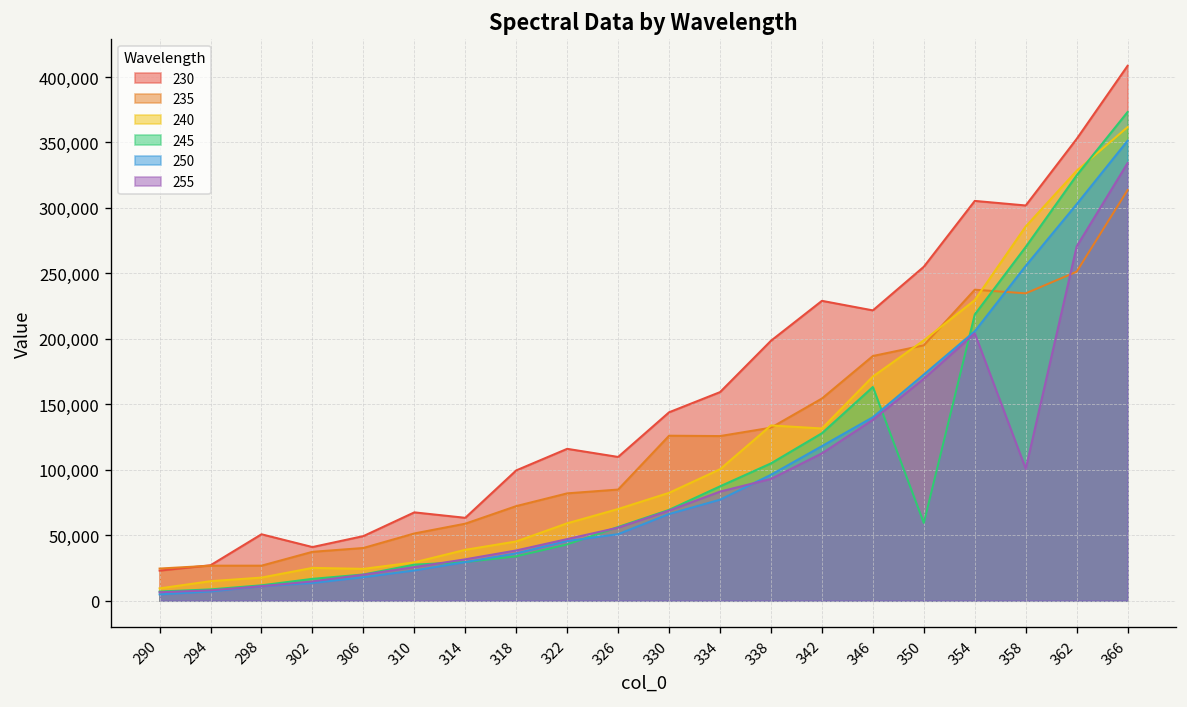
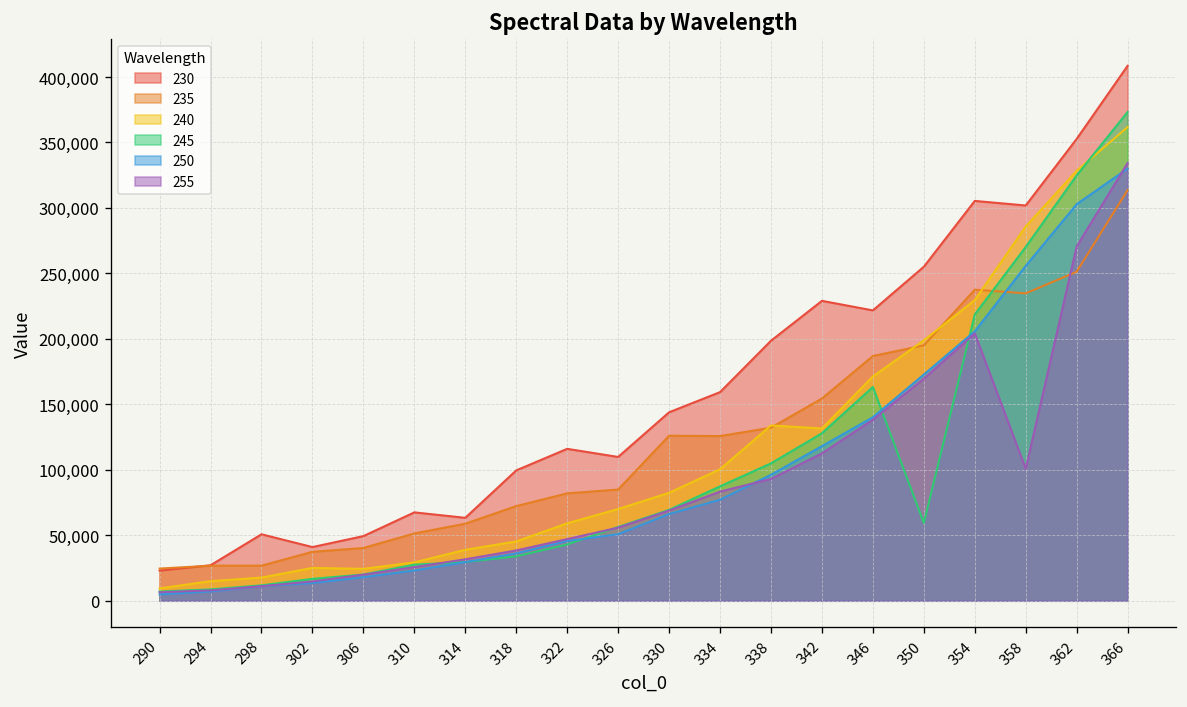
  {
    "245": {
      "322": "43,000",
      "334": "87,000",
      "338": "105,000",
      "342": "128,000",
      "346": "163,000",
      "350": "59,000",
      "354": "219,000",
      "358": "270,000",
      "362": "325,000",
      "366": "373,000"
    },
    "250": {
      "310": "23,000",
      "326": "51,000",
      "330": "66,000",
      "334": "77,000",
      "338": "96,000",
      "342": "118,000",
      "350": "173,000",
      "358": "256,000",
      "362": "303,000",
-     "366": "351,000"
+     "366": "330,000"
    },
    "255": {
      "334": "83,000",
      "338": "93,000",
      "342": "113,000",
      "350": "170,000",
      "358": "101,000",
      "362": "271,000",
      "366": "334,000"
    }
  }
